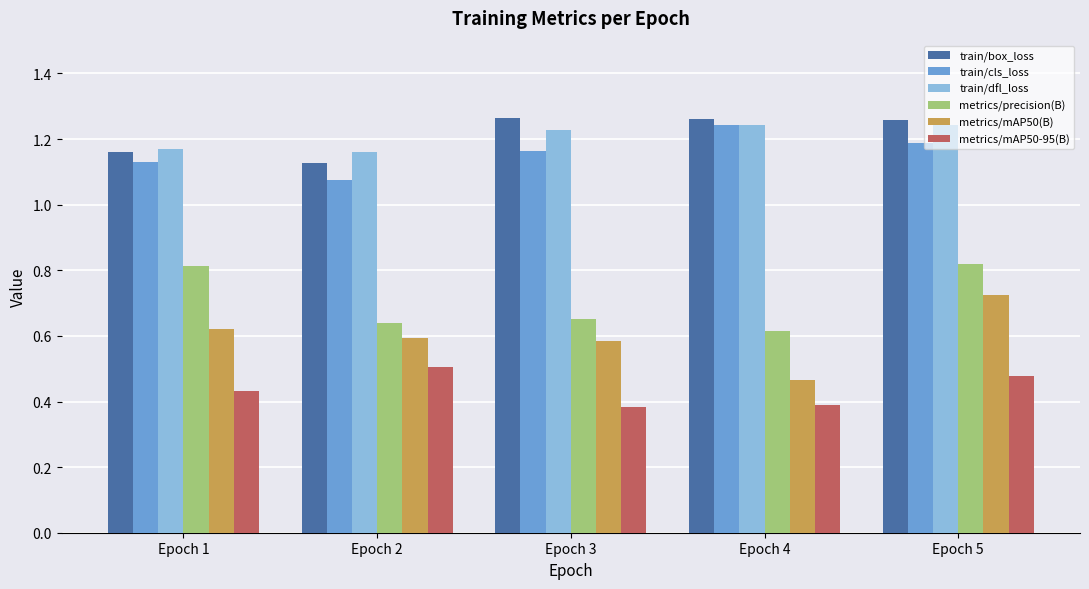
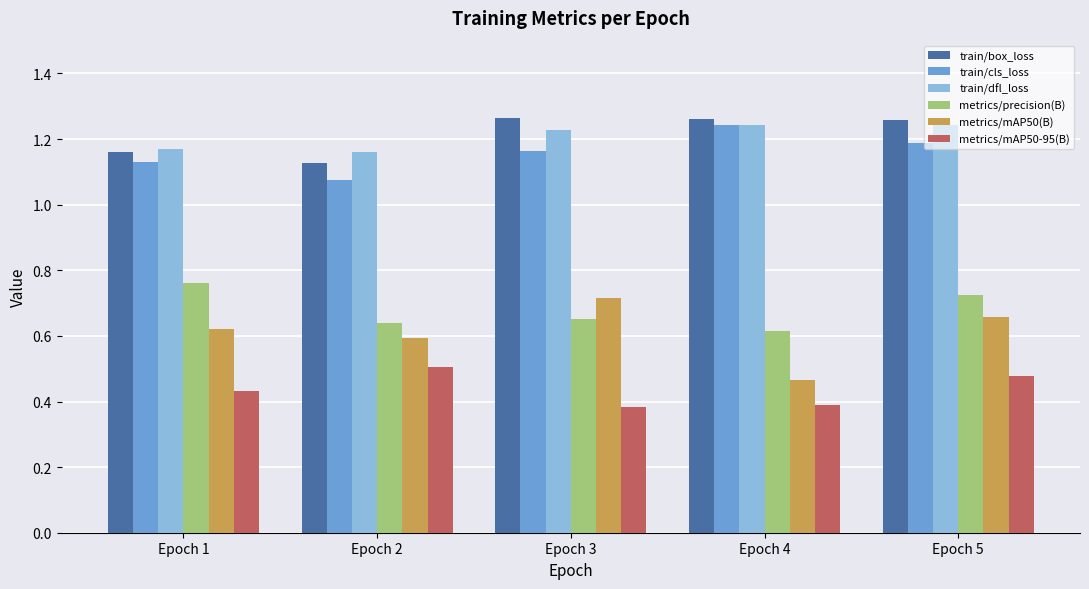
  {
    "train/box_loss": {
      "Epoch 1": 1.16,
      "Epoch 2": 1.13,
      "Epoch 3": 1.27,
      "Epoch 4": 1.26,
      "Epoch 5": 1.26
    },
    "metrics/precision(B)": {
-     "Epoch 1": 0.81,
+     "Epoch 1": 0.76,
      "Epoch 2": 0.64,
      "Epoch 3": 0.65,
      "Epoch 4": 0.62,
-     "Epoch 5": 0.82
+     "Epoch 5": 0.72
    },
    "metrics/mAP50(B)": {
      "Epoch 1": 0.62,
      "Epoch 2": 0.59,
-     "Epoch 3": 0.58,
+     "Epoch 3": 0.72,
      "Epoch 4": 0.47,
-     "Epoch 5": 0.73
+     "Epoch 5": 0.66
    },
    "metrics/mAP50-95(B)": {
      "Epoch 1": 0.43,
      "Epoch 2": 0.51,
      "Epoch 3": 0.38,
      "Epoch 4": 0.39,
      "Epoch 5": 0.48
    }
  }
